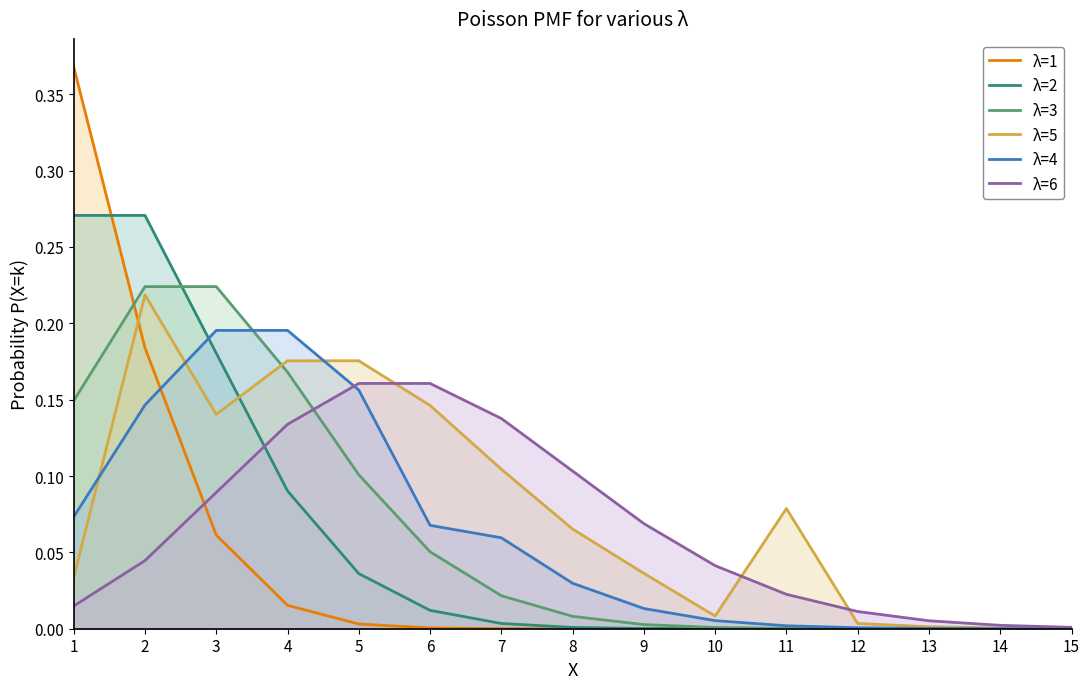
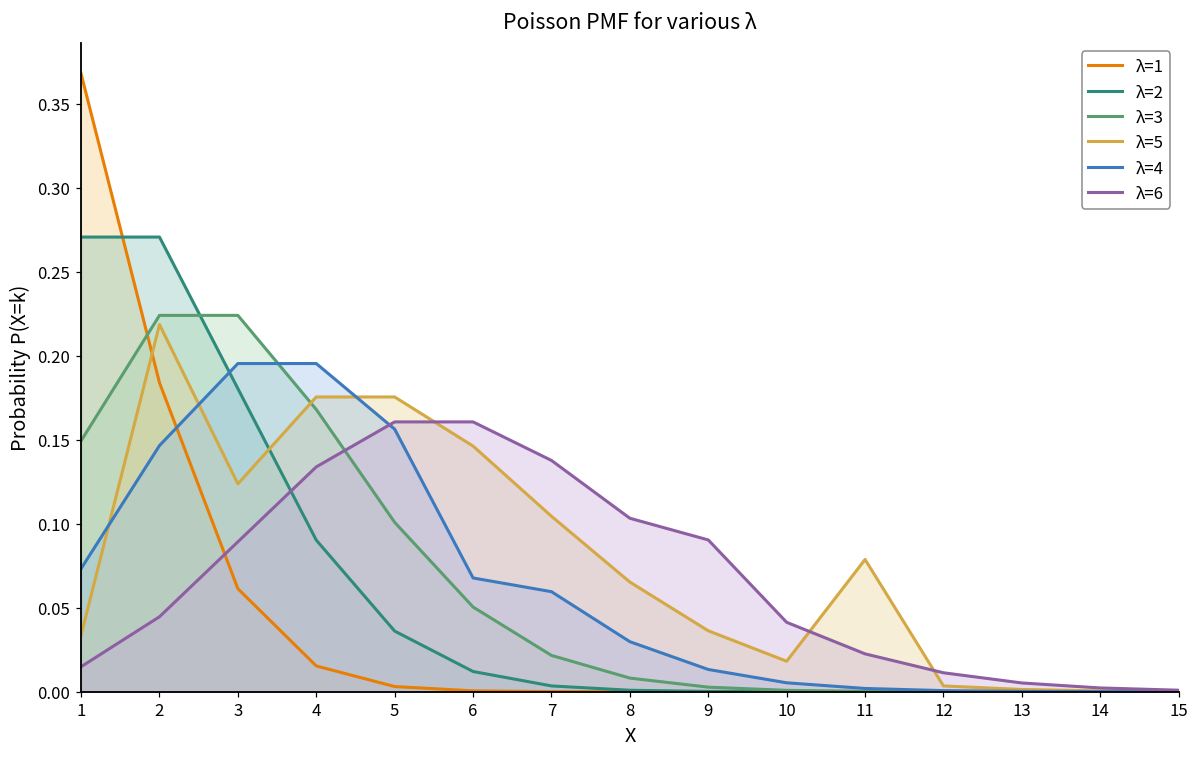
  {
    "λ=1": {
      "1": 0.368,
      "2": 0.184,
      "3": 0.061,
      "4": 0.015,
      "5": 0.003,
      "6": 0.001,
      "7": 0.000
    },
    "λ=5": {
      "1": 0.034,
      "2": 0.219,
-     "3": 0.140,
+     "3": 0.124,
      "4": 0.175,
      "5": 0.175,
      "6": 0.146,
      "7": 0.104,
      "8": 0.065,
      "9": 0.036,
-     "10": 0.008,
+     "10": 0.018,
      "11": 0.079,
      "12": 0.003
    },
    "λ=4": {
      "1": 0.073,
      "2": 0.147,
      "3": 0.195,
      "4": 0.195,
      "5": 0.156,
      "6": 0.068,
      "7": 0.060,
      "8": 0.030,
      "9": 0.013,
      "10": 0.005,
      "11": 0.002
    },
    "λ=6": {
      "1": 0.015,
      "2": 0.045,
      "3": 0.089,
      "4": 0.134,
      "5": 0.161,
      "6": 0.161,
      "7": 0.138,
      "8": 0.103,
-     "9": 0.069,
+     "9": 0.090,
      "10": 0.041,
      "11": 0.023,
      "12": 0.011,
      "13": 0.005,
      "14": 0.002
    }
  }
